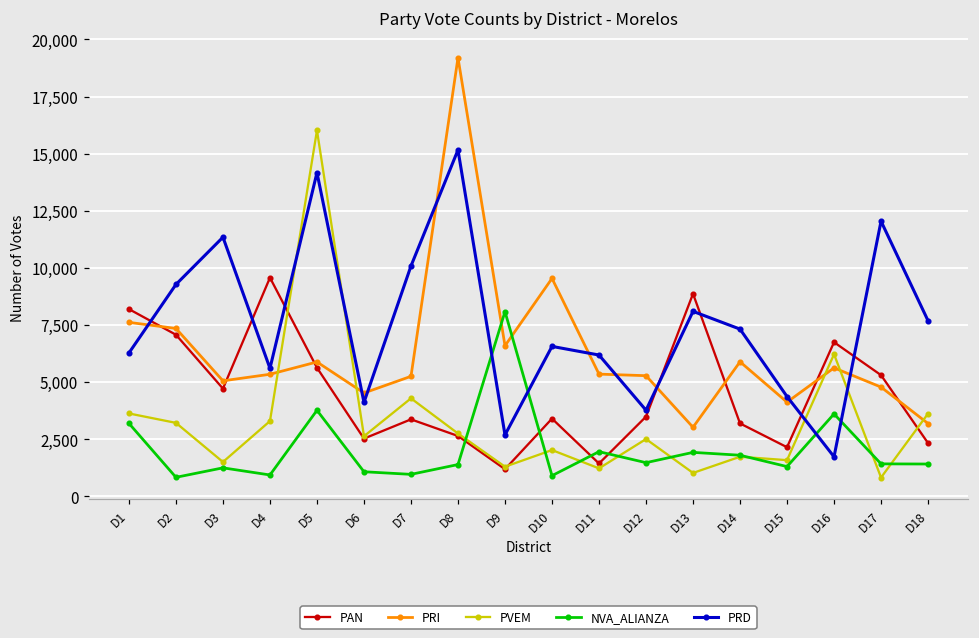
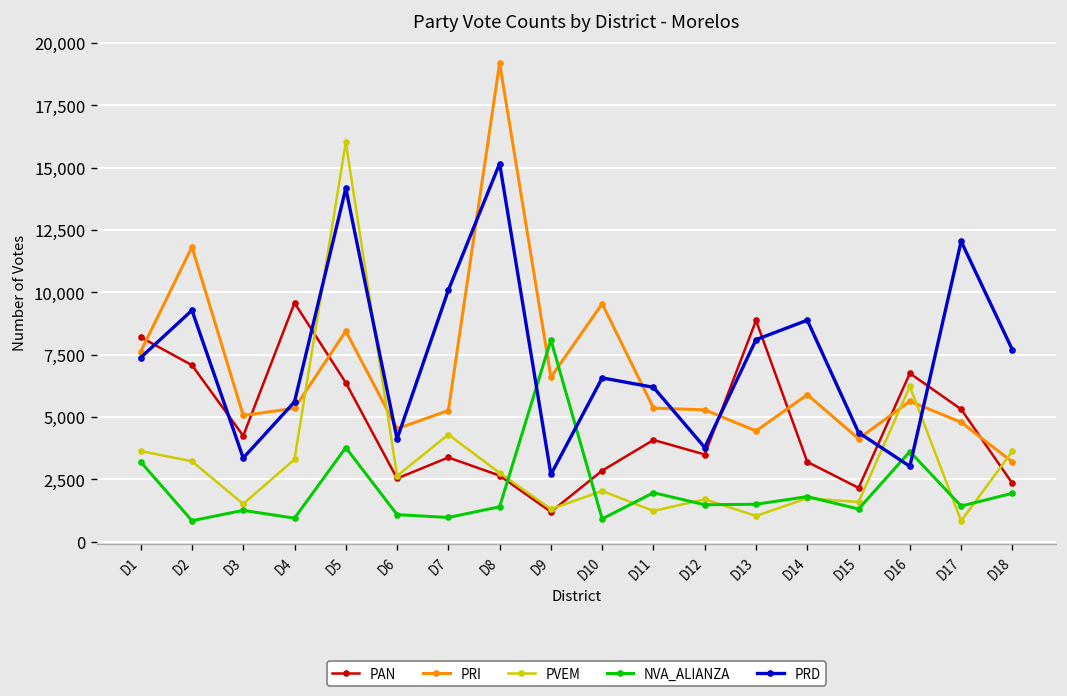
  {
    "PAN": {
      "D1": "8,200",
      "D2": "7,100",
-     "D3": "4,700",
+     "D3": "4,200",
      "D4": "9,600",
-     "D5": "5,600",
+     "D5": "6,400",
      "D7": "3,400",
-     "D10": "3,400",
-     "D11": "1,400",
+     "D10": "2,800",
+     "D11": "4,100",
      "D12": "3,500",
      "D13": "8,900",
      "D14": "3,200",
      "D15": "2,200",
      "D16": "6,700",
      "D17": "5,300",
      "D18": "2,300"
    },
    "PRI": {
      "D1": "7,600",
-     "D2": "7,400",
+     "D2": "11,800",
      "D3": "5,100",
      "D4": "5,300",
-     "D5": "5,900",
+     "D5": "8,400",
      "D6": "4,500",
      "D7": "5,300",
      "D8": "19,200",
      "D9": "6,600",
      "D10": "9,500",
      "D11": "5,400",
      "D12": "5,300",
-     "D13": "3,000",
+     "D13": "4,400",
      "D14": "5,900",
      "D15": "4,100",
      "D16": "5,600",
      "D17": "4,800",
      "D18": "3,200"
    },
    "PVEM": {
      "D1": "3,600",
      "D2": "3,200",
      "D3": "1,500",
      "D4": "3,300",
      "D5": "16,000",
      "D7": "4,300",
      "D10": "2,000",
      "D11": "1,200",
-     "D12": "2,500",
+     "D12": "1,700",
      "D13": "1,000",
      "D15": "1,600",
      "D16": "6,200",
      "D17": "800",
      "D18": "3,600"
    },
    "NVA_ALIANZA": {
      "D1": "3,200",
      "D2": "800",
      "D3": "1,300",
      "D4": "900",
      "D5": "3,800",
      "D6": "1,100",
      "D7": "1,000",
      "D8": "1,400",
      "D9": "8,100",
      "D10": "900",
      "D11": "2,000",
      "D12": "1,500",
-     "D13": "1,900",
+     "D13": "1,500",
      "D15": "1,300",
      "D16": "3,600",
      "D17": "1,400",
-     "D18": "1,400"
+     "D18": "1,900"
    },
    "PRD": {
-     "D1": "6,300",
+     "D1": "7,400",
      "D2": "9,300",
-     "D3": "11,300",
+     "D3": "3,400",
      "D4": "5,600",
      "D5": "14,200",
      "D6": "4,100",
      "D7": "10,100",
      "D8": "15,200",
      "D9": "2,700",
      "D10": "6,600",
      "D11": "6,200",
      "D12": "3,800",
      "D13": "8,100",
-     "D14": "7,300",
+     "D14": "8,900",
      "D15": "4,400",
-     "D16": "1,700",
+     "D16": "3,000",
      "D17": "12,000",
      "D18": "7,700"
    }
  }
